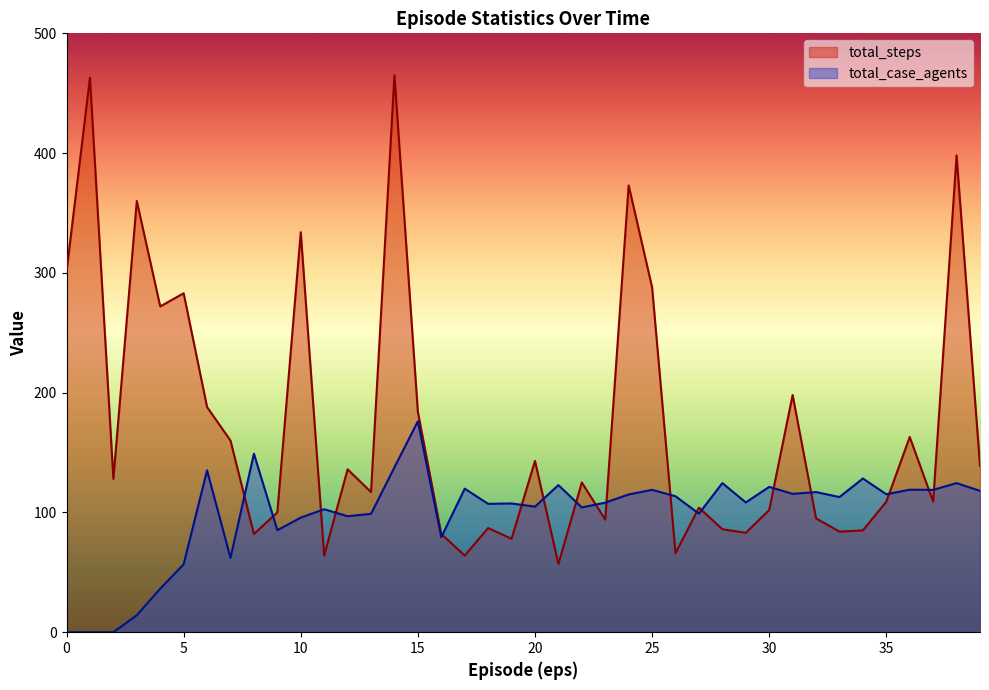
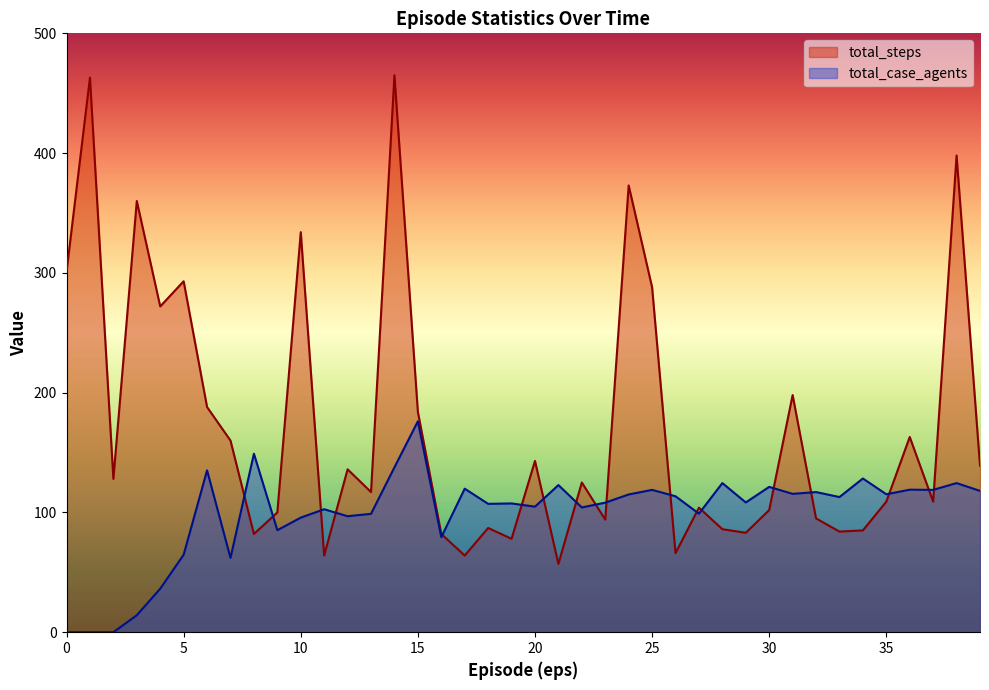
  {
    "total_steps": {
      "0": 301,
-     "5": 283,
+     "5": 293,
      "10": 334,
      "15": 184,
      "20": 143,
      "25": 288,
      "30": 102,
      "35": 109
    },
    "total_case_agents": {
      "0": 0,
-     "5": 57,
+     "5": 65,
      "10": 96,
      "15": 176,
      "20": 105,
      "25": 119,
      "30": 121,
      "35": 115
    }
  }
